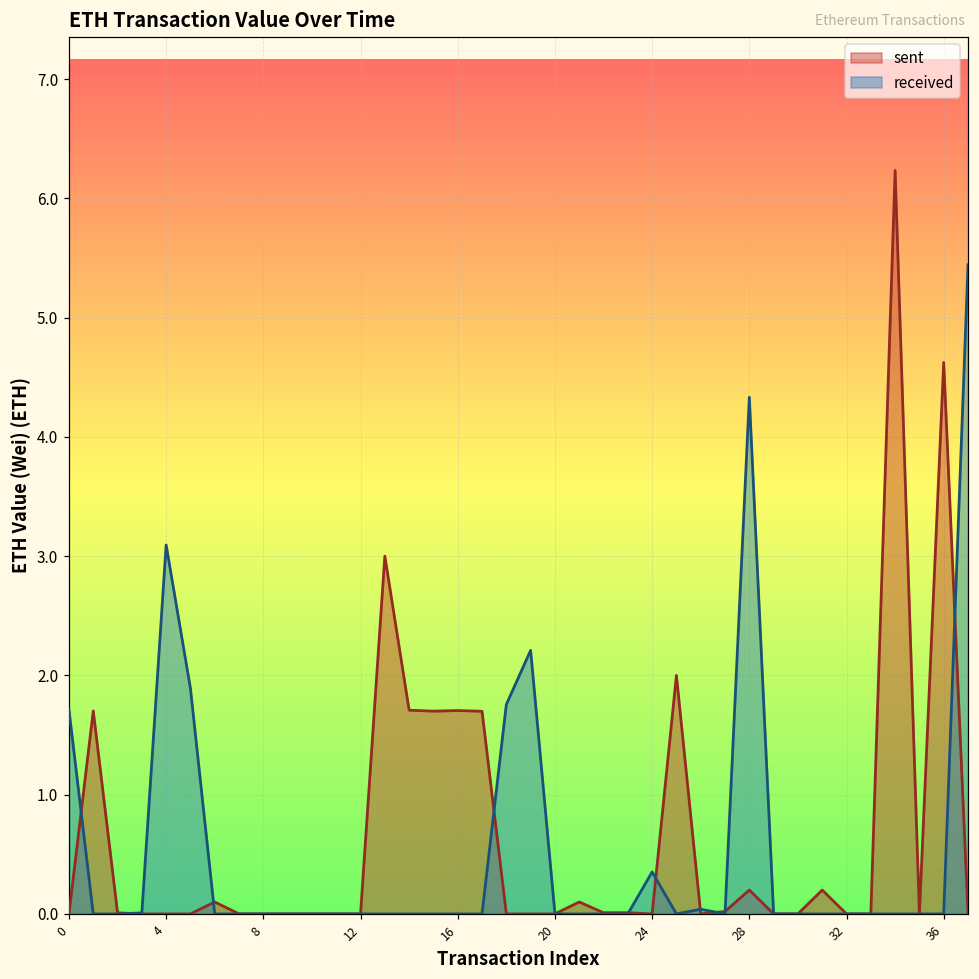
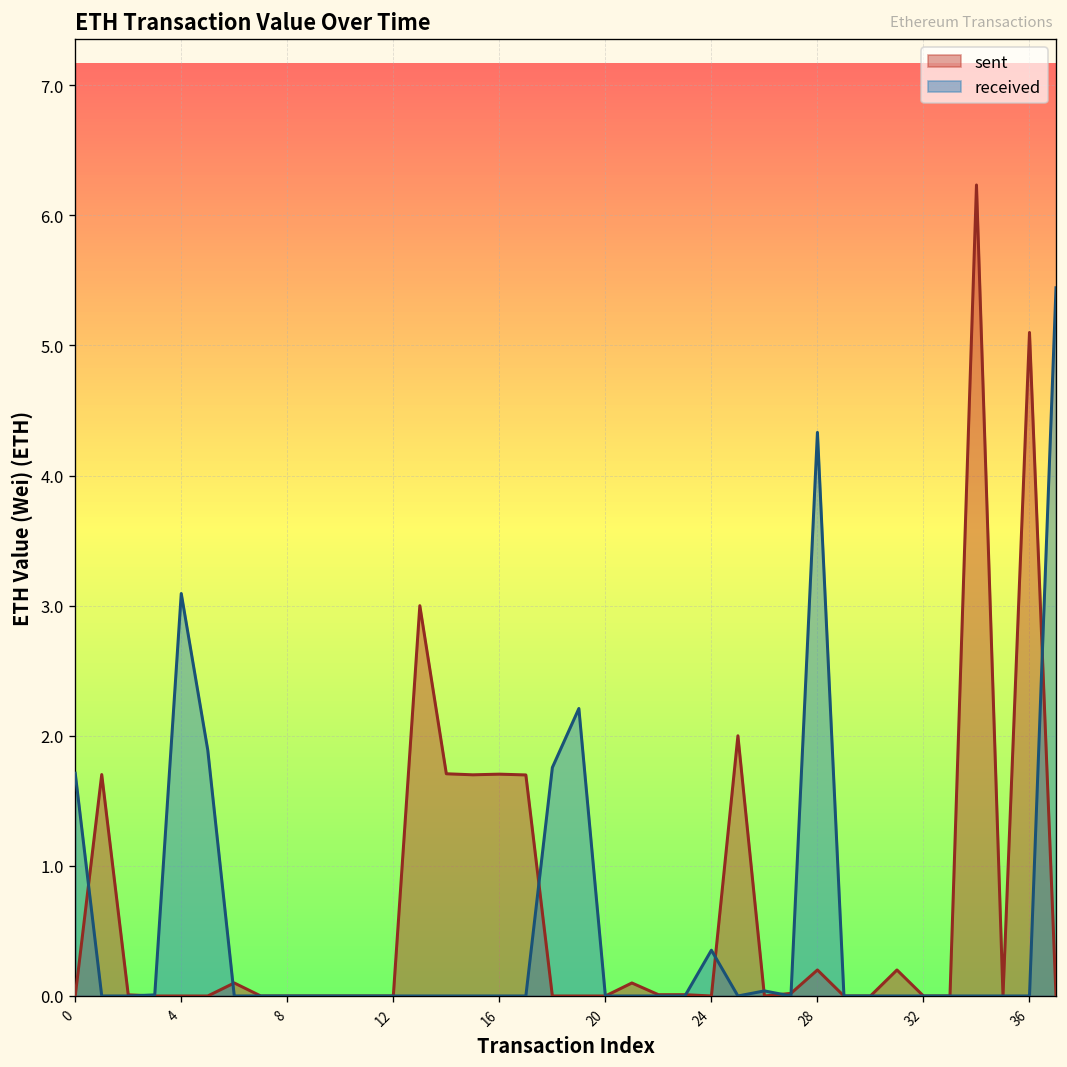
  {
    "sent": {
      "0": 0.00,
      "4": 0.00,
      "16": 1.71,
      "24": 0.00,
      "28": 0.20,
-     "36": 4.62
+     "36": 5.10
    },
    "received": {
      "0": 1.71,
      "4": 3.09,
      "16": 0.00,
      "24": 0.35,
      "28": 4.33,
      "36": 0.00
    }
  }
